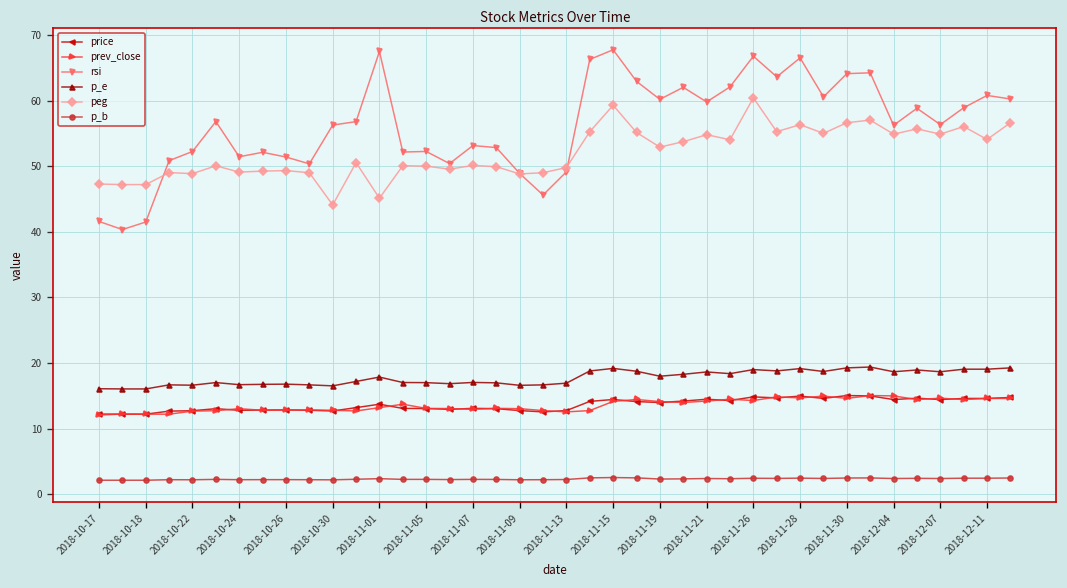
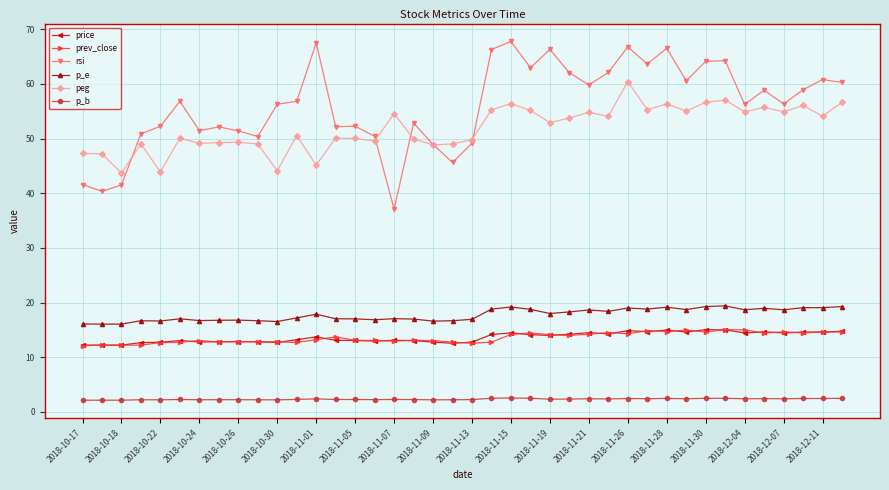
  {
    "rsi": {
      "2018-10-18": 42,
      "2018-10-22": 52,
      "2018-10-24": 51,
      "2018-10-26": 51,
      "2018-10-30": 56,
      "2018-11-01": 68,
      "2018-11-05": 52,
-     "2018-11-07": 53,
+     "2018-11-07": 37,
      "2018-11-13": 49,
      "2018-11-15": 68,
-     "2018-11-19": 60,
+     "2018-11-19": 66,
      "2018-11-21": 60,
      "2018-11-26": 67,
      "2018-11-28": 67,
      "2018-11-30": 64,
      "2018-12-04": 56,
      "2018-12-07": 56,
      "2018-12-11": 61
    },
    "peg": {
-     "2018-10-18": 47,
-     "2018-10-22": 49,
+     "2018-10-18": 44,
+     "2018-10-22": 44,
      "2018-10-24": 49,
      "2018-10-26": 49,
      "2018-10-30": 44,
      "2018-11-01": 45,
      "2018-11-05": 50,
-     "2018-11-07": 50,
+     "2018-11-07": 55,
      "2018-11-13": 50,
-     "2018-11-15": 59,
+     "2018-11-15": 56,
      "2018-11-19": 53,
      "2018-11-21": 55,
      "2018-11-26": 60,
      "2018-11-28": 56,
      "2018-11-30": 57,
      "2018-12-04": 55,
      "2018-12-07": 55,
      "2018-12-11": 54
    }
  }
